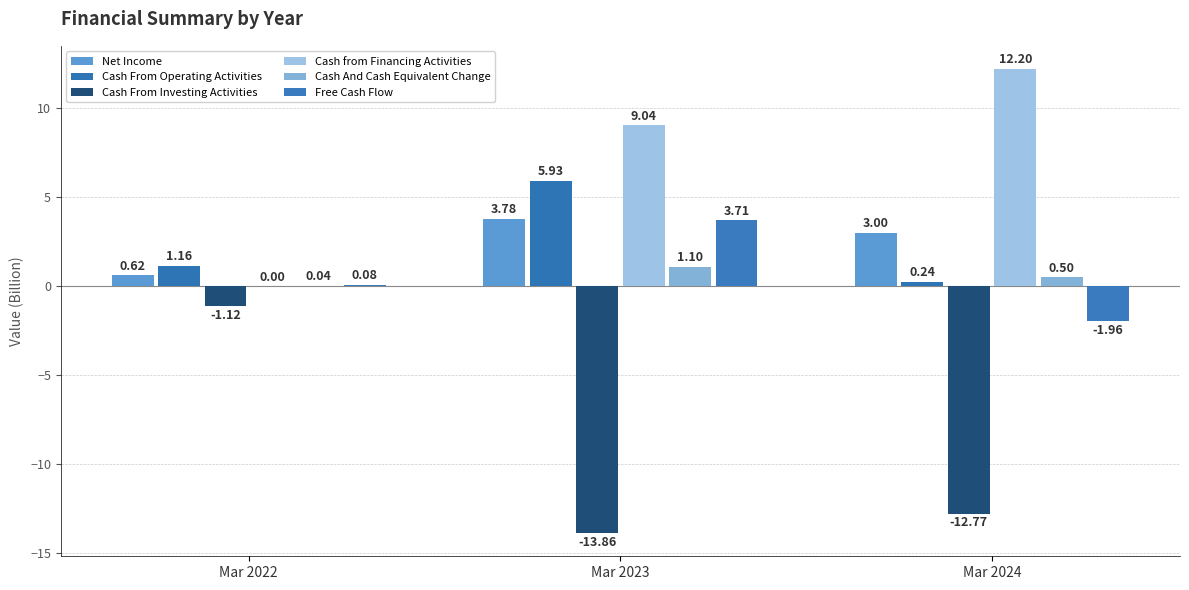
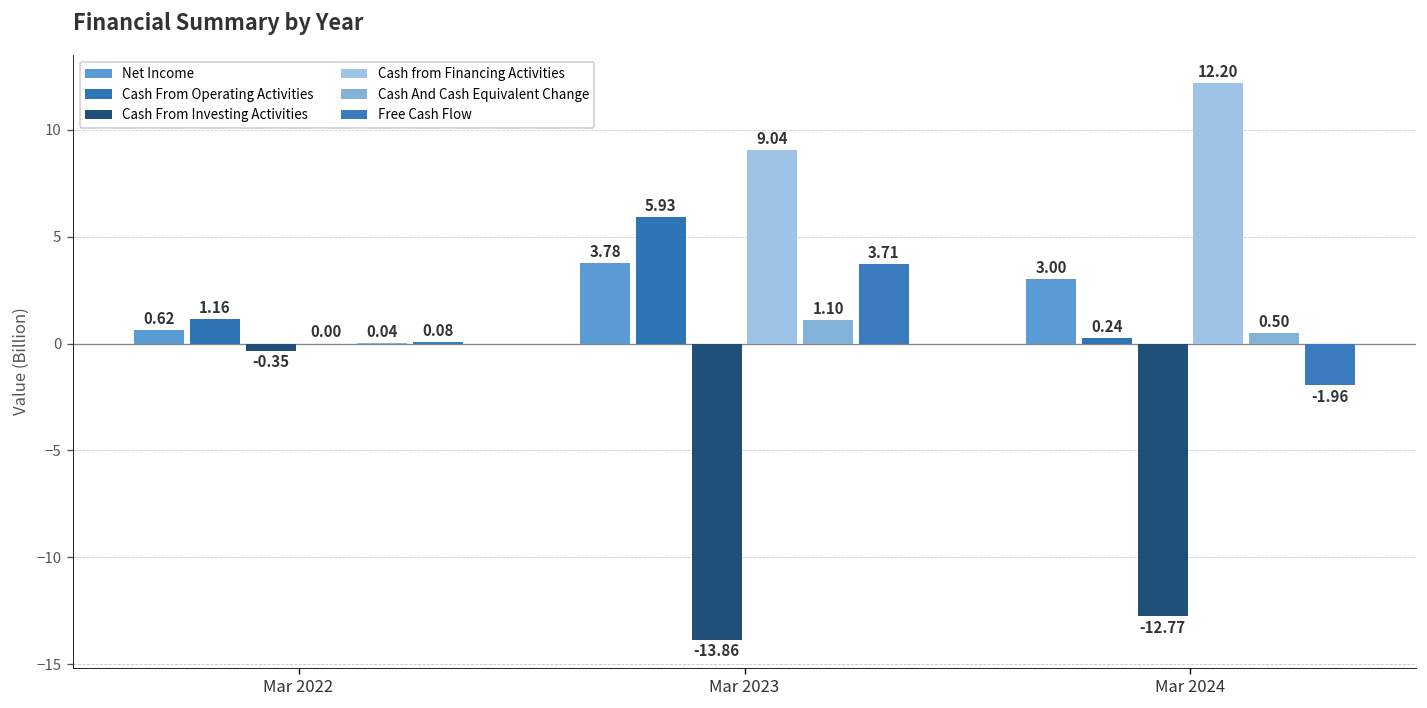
  {
    "Cash From Investing Activities": {
-     "Mar 2022": -1.12,
+     "Mar 2022": -0.35,
      "Mar 2023": -13.86,
      "Mar 2024": -12.77
    }
  }
